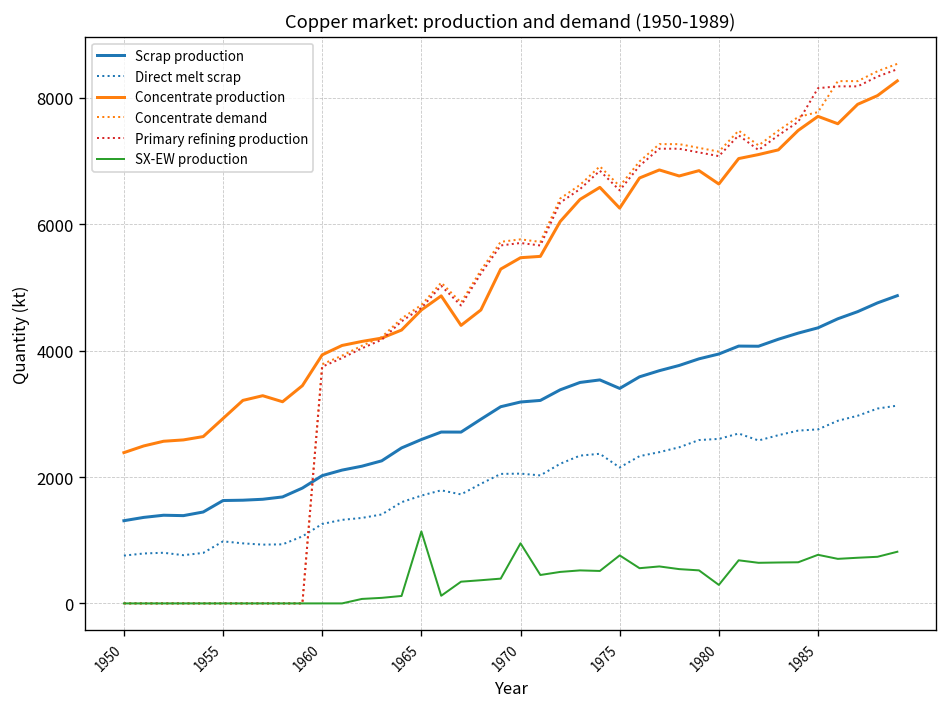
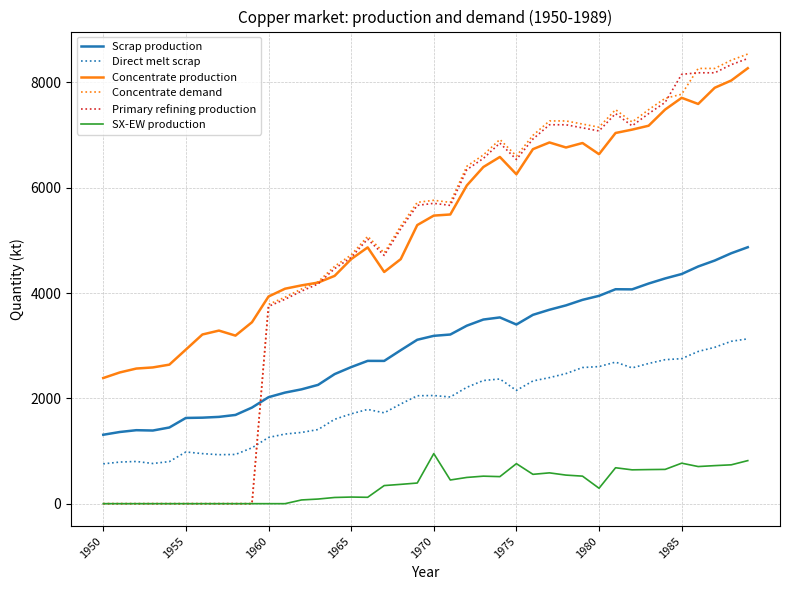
  {
    "Primary refining production": {
      "1970": 5700,
      "1975": 6500,
      "1980": 7100,
      "1985": 8200
    },
    "SX-EW production": {
      "1960": 0,
-     "1965": 1100,
+     "1965": 100,
      "1970": 1000,
      "1975": 800,
      "1980": 300,
      "1985": 800
    }
  }
